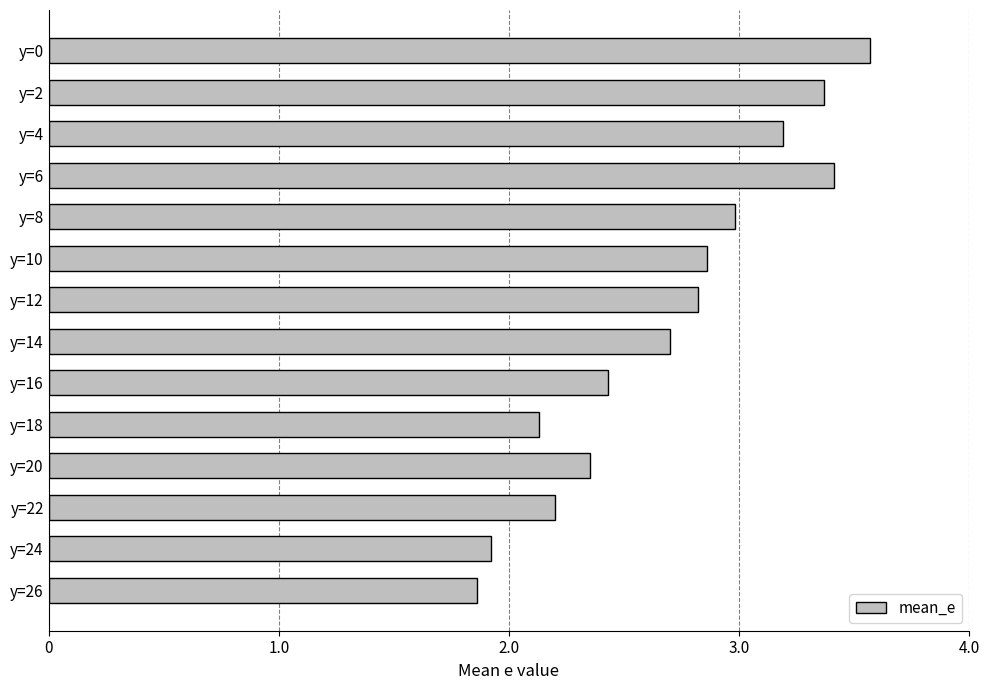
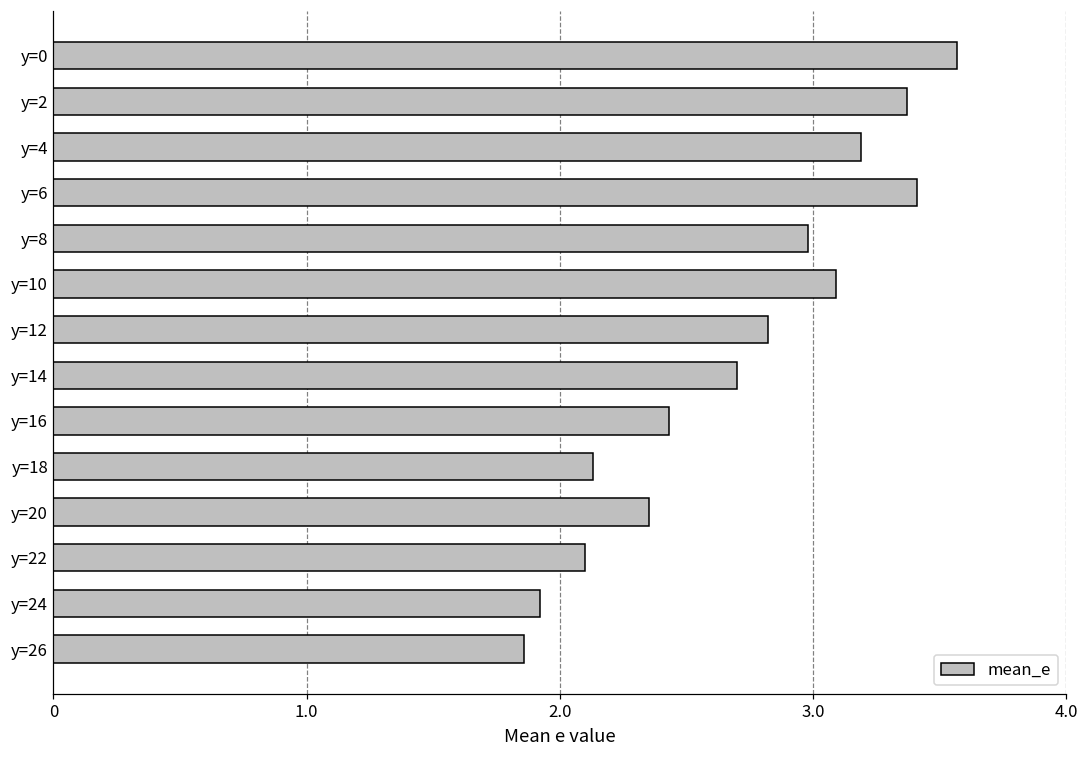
  {
    "y=0": 3.57,
    "y=2": 3.37,
    "y=4": 3.19,
    "y=6": 3.41,
    "y=8": 2.98,
-   "y=10": 2.86,
+   "y=10": 3.09,
    "y=12": 2.82,
    "y=14": 2.70,
    "y=16": 2.43,
    "y=18": 2.13,
    "y=20": 2.35,
-   "y=22": 2.2,
+   "y=22": 2.1,
    "y=24": 1.92,
    "y=26": 1.86
  }
